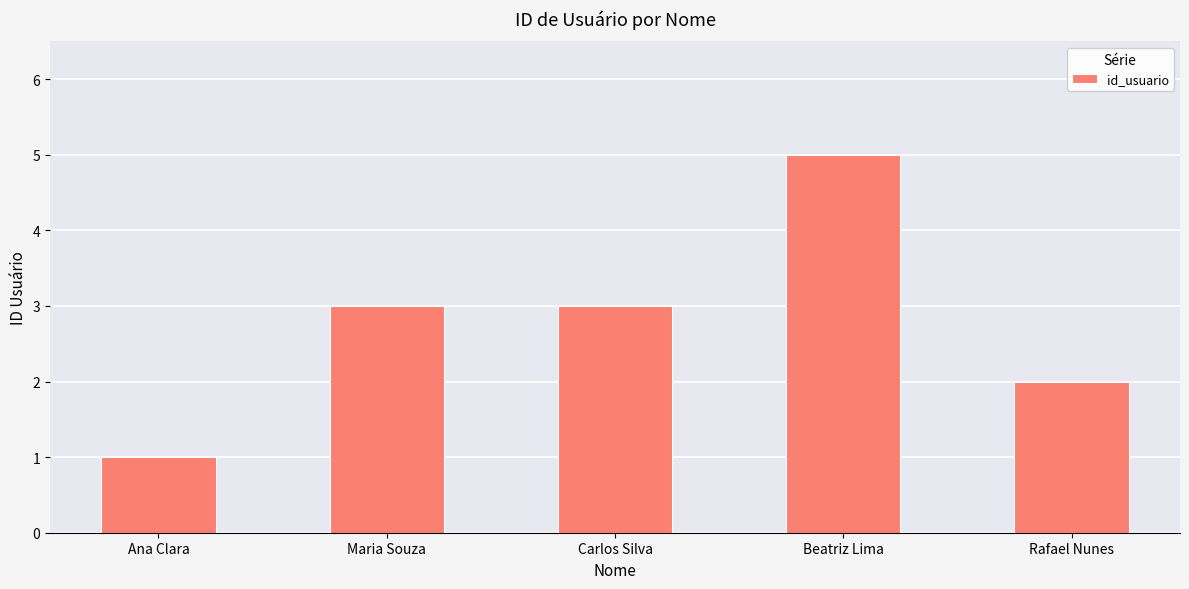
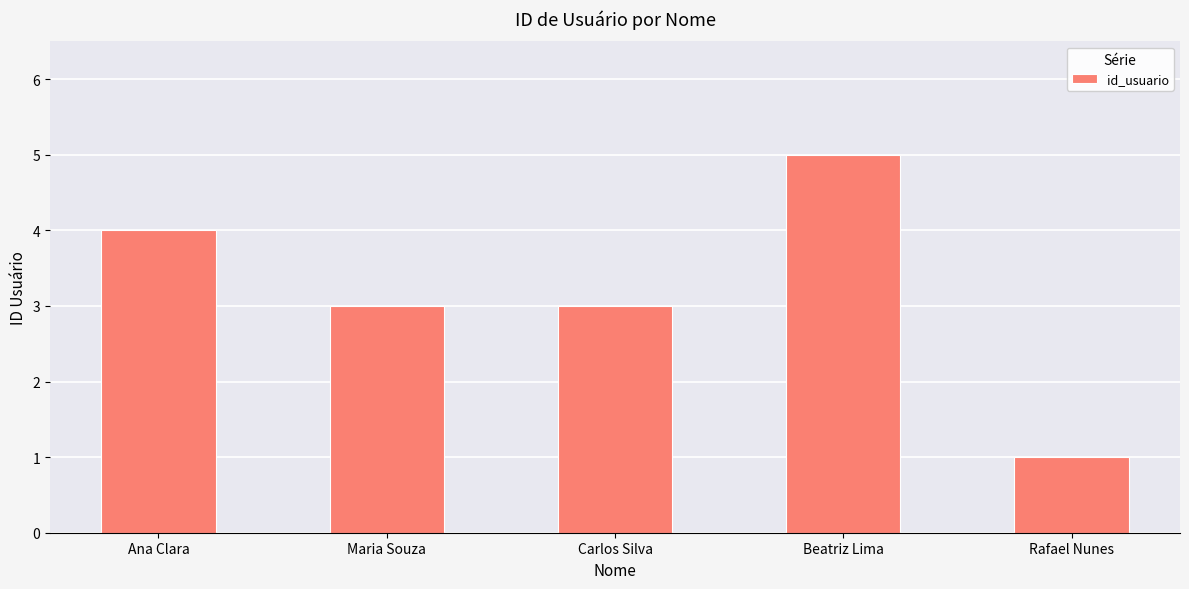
  {
-   "Ana Clara": 1,
+   "Ana Clara": 4,
    "Maria Souza": 3,
    "Carlos Silva": 3,
    "Beatriz Lima": 5,
-   "Rafael Nunes": 2
+   "Rafael Nunes": 1
  }
